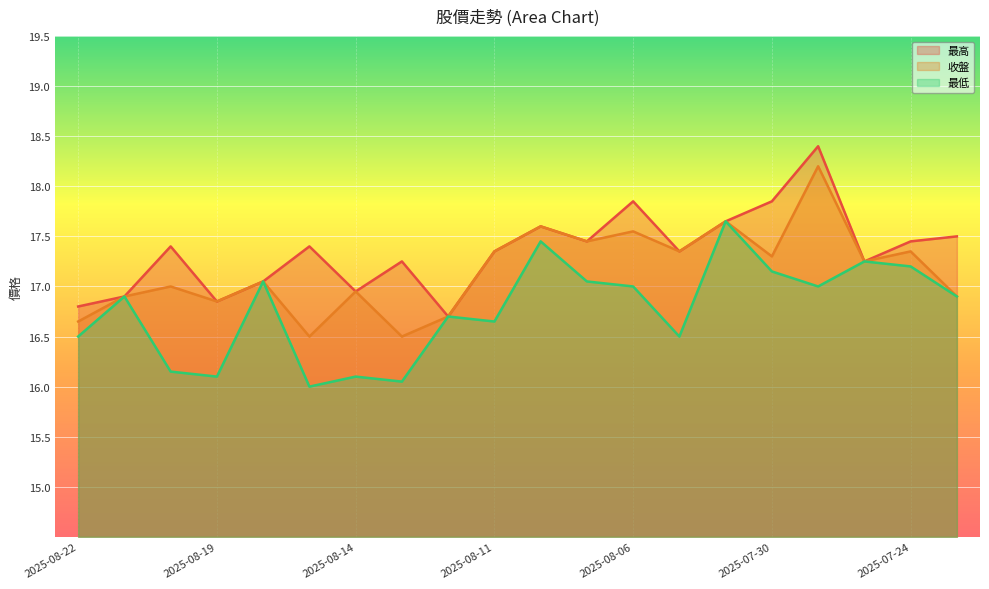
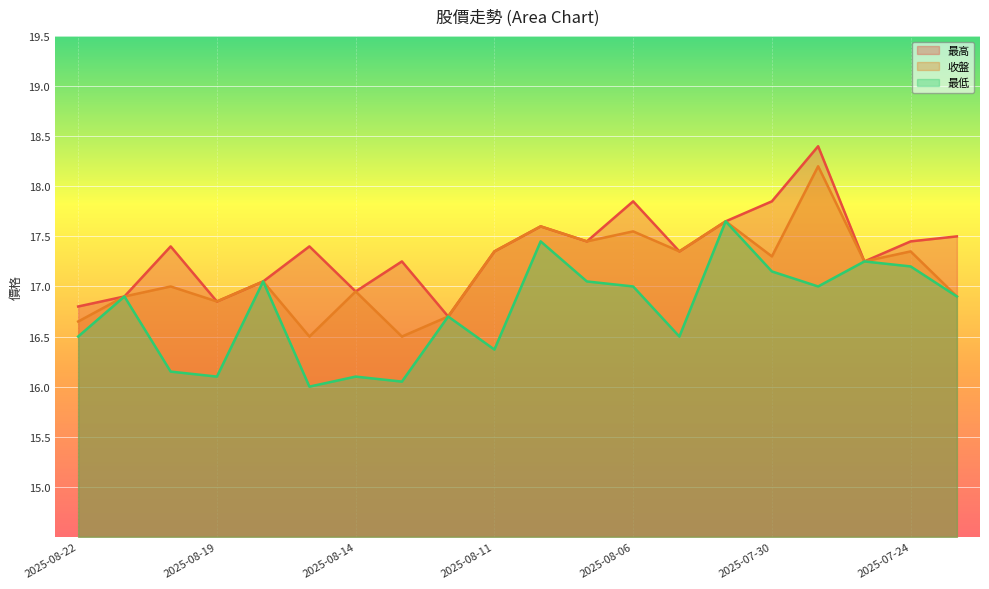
  {
    "最低": {
      "2025-08-22": 16.50,
      "2025-08-19": 16.10,
      "2025-08-14": 16.10,
-     "2025-08-11": 16.65,
+     "2025-08-11": 16.37,
      "2025-08-06": 17.00,
      "2025-07-30": 17.15,
      "2025-07-24": 17.20
    }
  }
